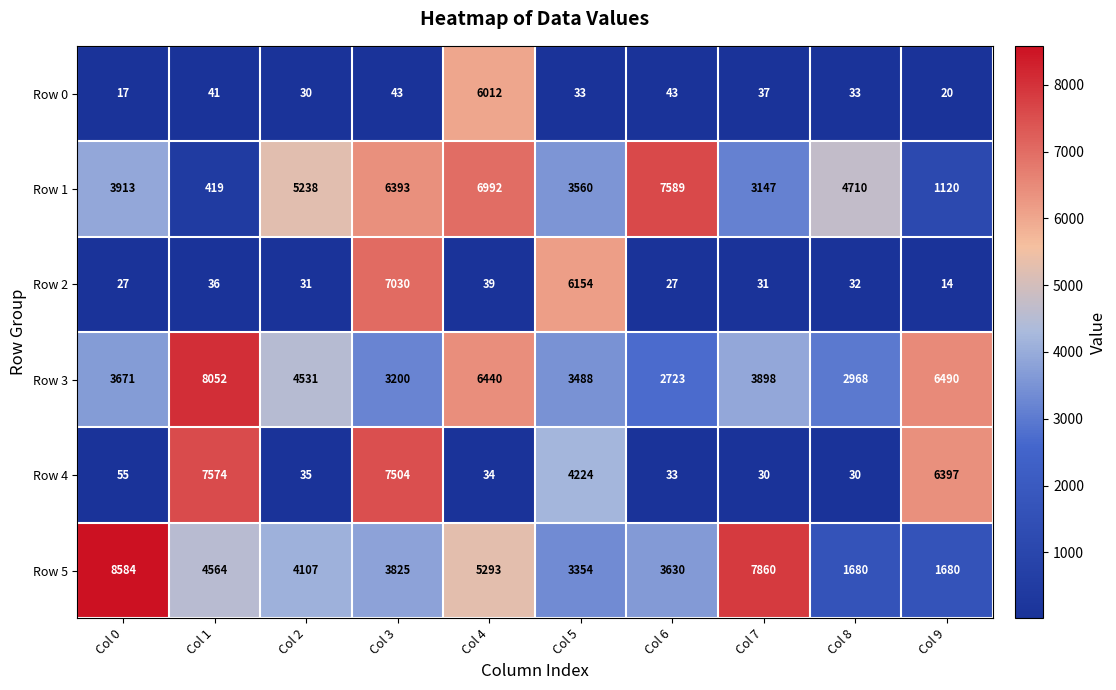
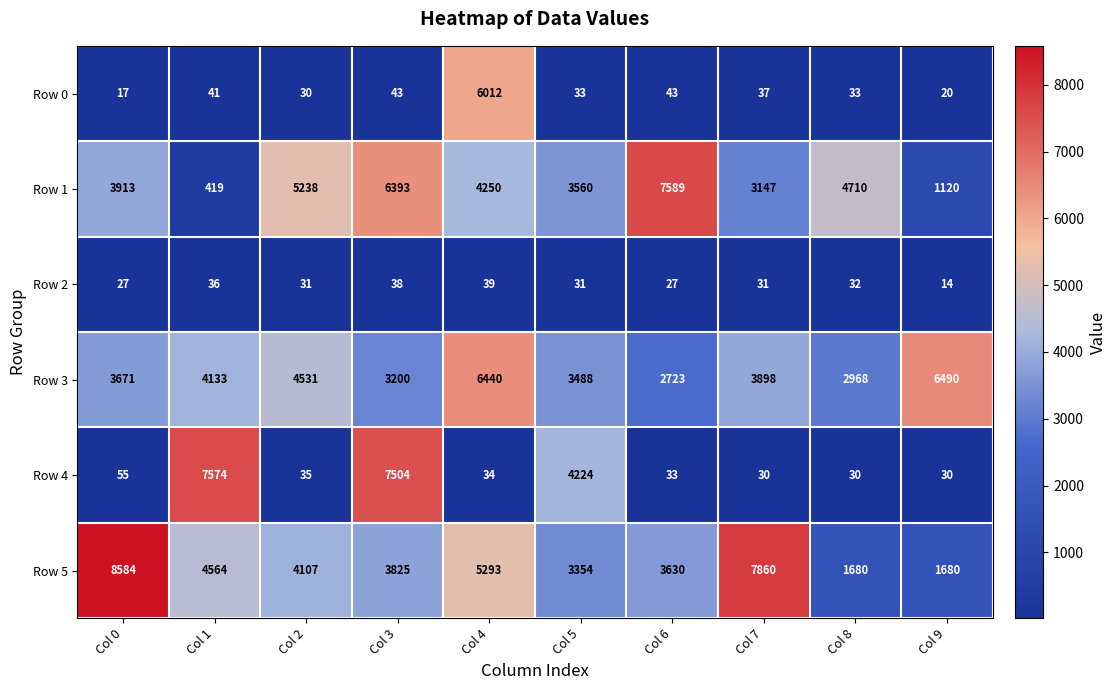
  {
    "Row 0": {
      "Col 0": 17,
      "Col 1": 41,
      "Col 2": 30,
      "Col 3": 43,
      "Col 4": 6012,
      "Col 5": 33,
      "Col 6": 43,
      "Col 7": 37,
      "Col 8": 33,
      "Col 9": 20
    },
    "Row 1": {
      "Col 0": 3913,
      "Col 1": 419,
      "Col 2": 5238,
      "Col 3": 6393,
-     "Col 4": 6992,
+     "Col 4": 4250,
      "Col 5": 3560,
      "Col 6": 7589,
      "Col 7": 3147,
      "Col 8": 4710,
      "Col 9": 1120
    },
    "Row 2": {
      "Col 0": 27,
      "Col 1": 36,
      "Col 2": 31,
-     "Col 3": 7030,
+     "Col 3": 38,
      "Col 4": 39,
-     "Col 5": 6154,
+     "Col 5": 31,
      "Col 6": 27,
      "Col 7": 31,
      "Col 8": 32,
      "Col 9": 14
    },
    "Row 3": {
      "Col 0": 3671,
-     "Col 1": 8052,
+     "Col 1": 4133,
      "Col 2": 4531,
      "Col 3": 3200,
      "Col 4": 6440,
      "Col 5": 3488,
      "Col 6": 2723,
      "Col 7": 3898,
      "Col 8": 2968,
      "Col 9": 6490
    },
    "Row 4": {
      "Col 0": 55,
      "Col 1": 7574,
      "Col 2": 35,
      "Col 3": 7504,
      "Col 4": 34,
      "Col 5": 4224,
      "Col 6": 33,
      "Col 7": 30,
      "Col 8": 30,
-     "Col 9": 6397
+     "Col 9": 30
    },
    "Row 5": {
      "Col 0": 8584,
      "Col 1": 4564,
      "Col 2": 4107,
      "Col 3": 3825,
      "Col 4": 5293,
      "Col 5": 3354,
      "Col 6": 3630,
      "Col 7": 7860,
      "Col 8": 1680,
      "Col 9": 1680
    }
  }
